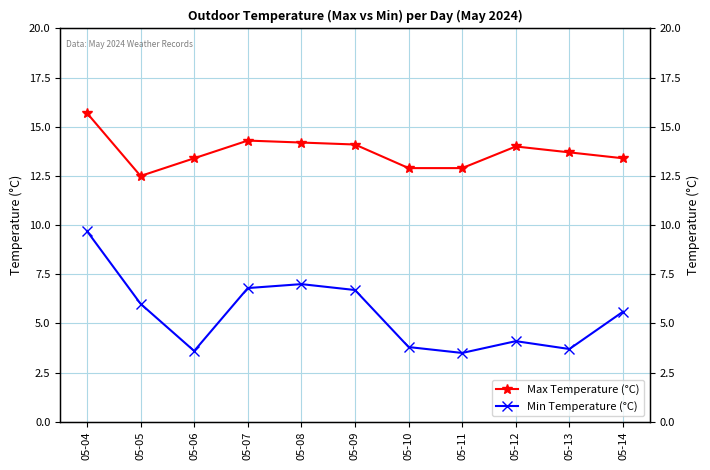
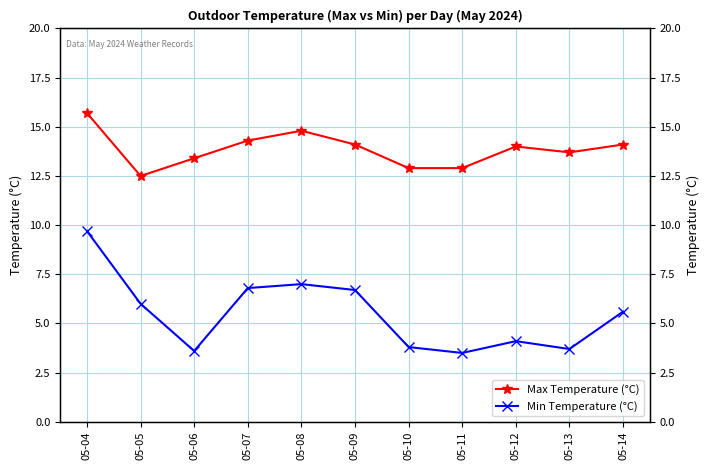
  {
    "Max Temperature (°C)": {
      "05-04": 15.7,
      "05-05": 12.5,
      "05-06": 13.4,
      "05-07": 14.3,
-     "05-08": 14.2,
+     "05-08": 14.8,
      "05-09": 14.1,
      "05-10": 12.9,
      "05-11": 12.9,
      "05-12": 14.0,
      "05-13": 13.7,
-     "05-14": 13.4
+     "05-14": 14.1
    },
    "Min Temperature (°C)": {
      "05-04": 9.7,
      "05-05": 6.0,
      "05-06": 3.6,
      "05-07": 6.8,
      "05-08": 7.0,
      "05-09": 6.7,
      "05-10": 3.8,
      "05-11": 3.5,
      "05-12": 4.1,
      "05-13": 3.7,
      "05-14": 5.6
    }
  }
